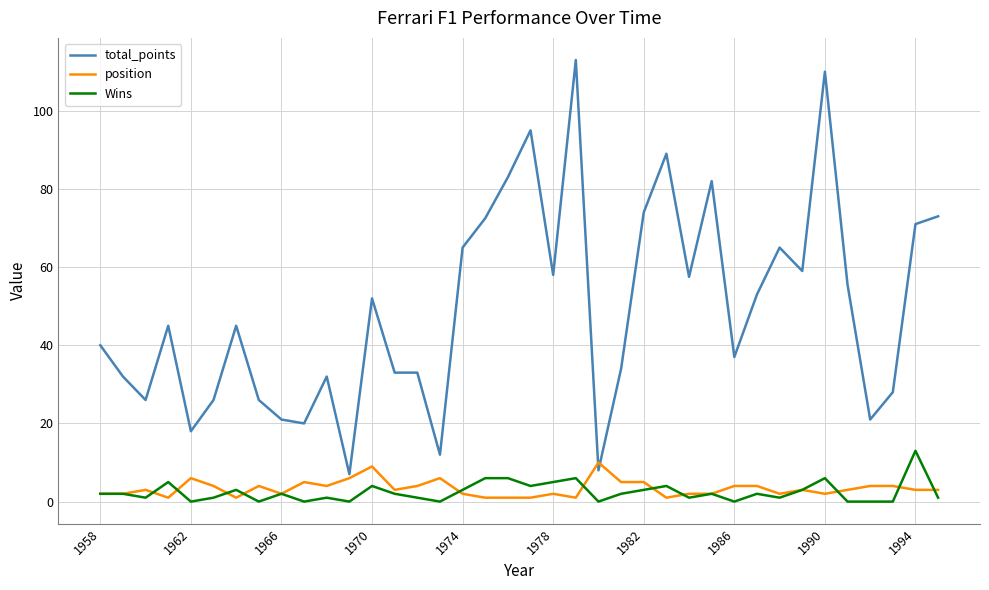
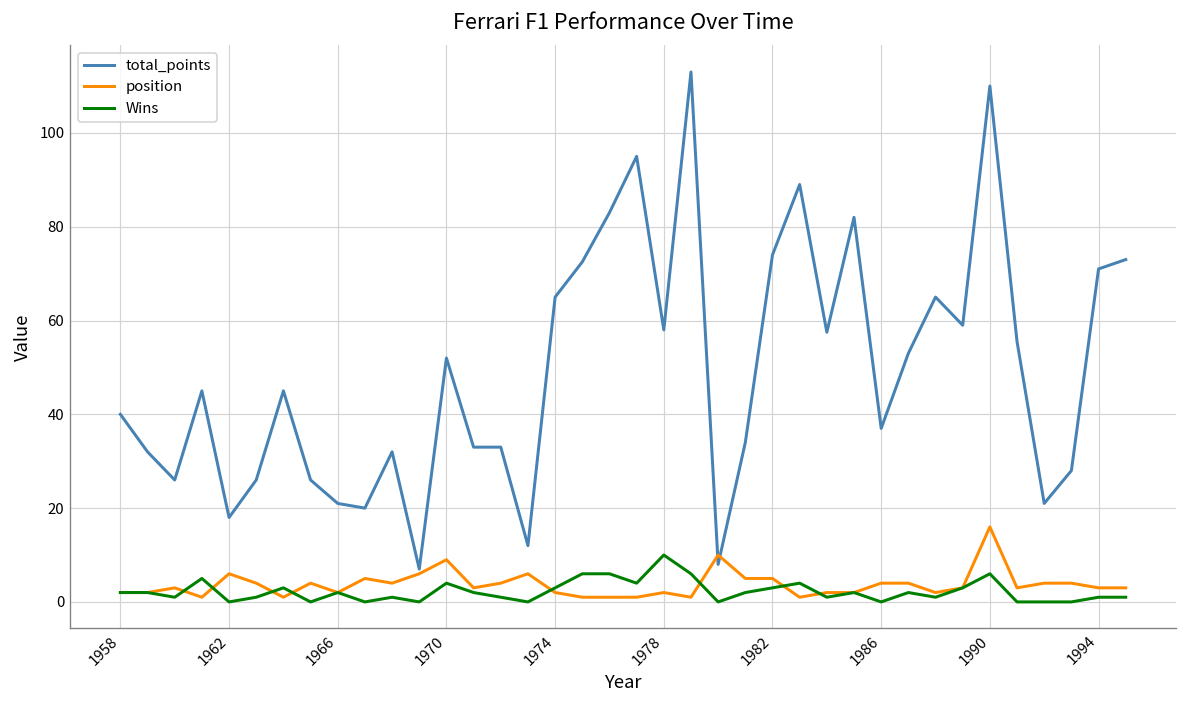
  {
    "total_points": {
      "1958": 40,
      "1962": 18,
      "1966": 21,
      "1970": 52,
      "1974": 65,
      "1978": 58,
      "1982": 74,
      "1986": 37,
      "1990": 110,
      "1994": 71
    },
    "position": {
      "1962": 6,
      "1970": 9,
      "1974": 2,
      "1978": 2,
      "1982": 5,
      "1986": 4,
-     "1990": 2,
+     "1990": 16,
      "1994": 3
    },
    "Wins": {
      "1962": 0,
      "1970": 4,
      "1974": 3,
-     "1978": 5,
+     "1978": 10,
      "1982": 3,
      "1986": 0,
      "1990": 6,
-     "1994": 13
+     "1994": 1
    }
  }
